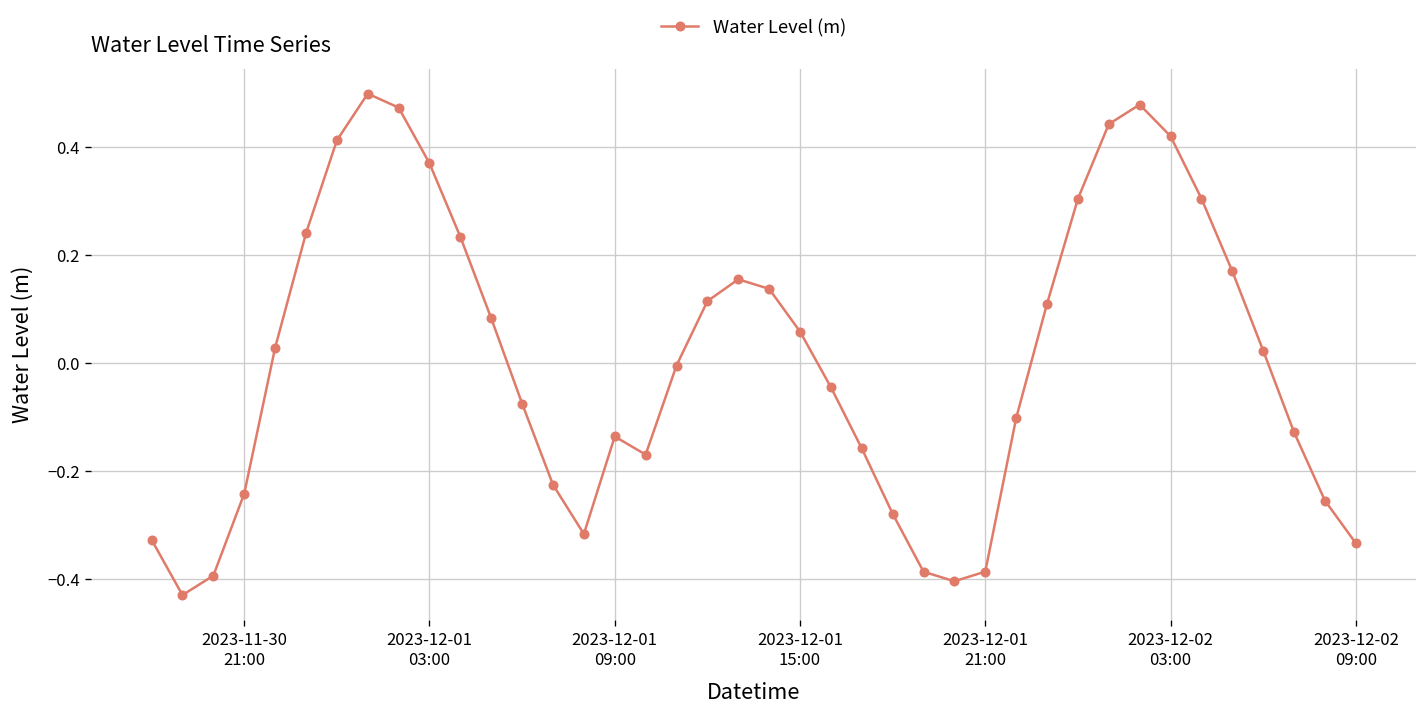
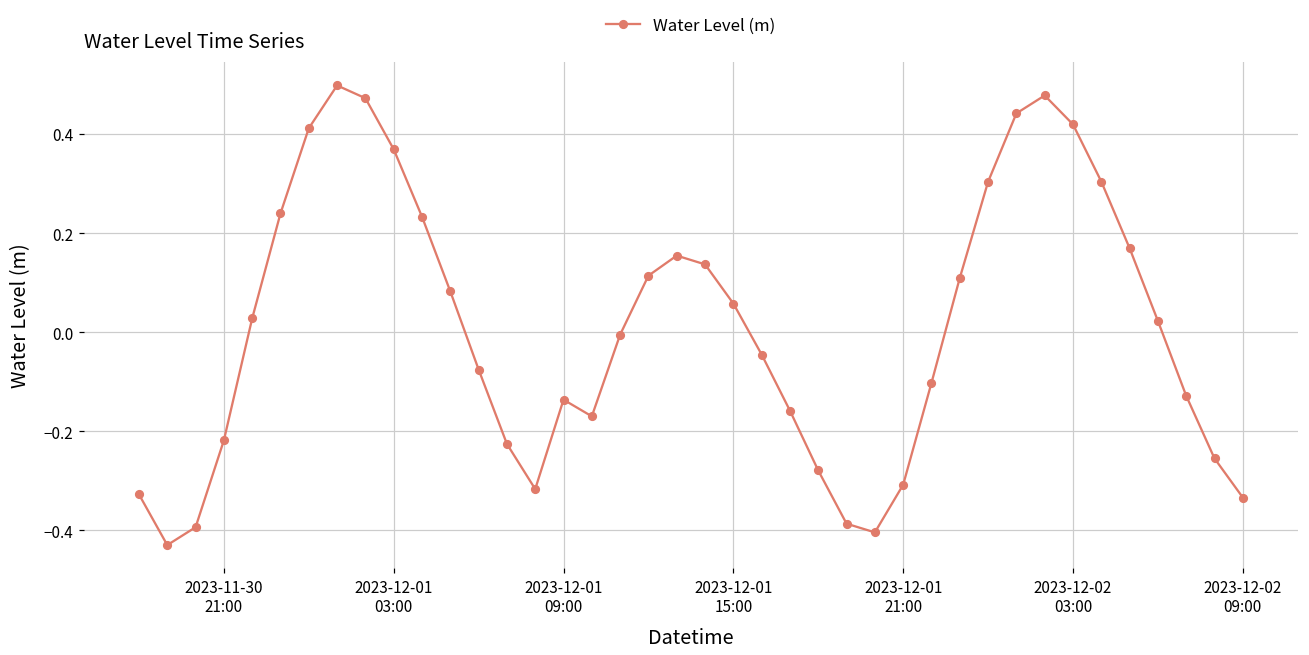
  {
-   "2023-11-30 21:00": -0.24,
+   "2023-11-30 21:00": -0.22,
    "2023-12-01 03:00": 0.37,
    "2023-12-01 09:00": -0.14,
    "2023-12-01 15:00": 0.06,
-   "2023-12-01 21:00": -0.39,
+   "2023-12-01 21:00": -0.31,
    "2023-12-02 03:00": 0.42,
    "2023-12-02 09:00": -0.33
  }
